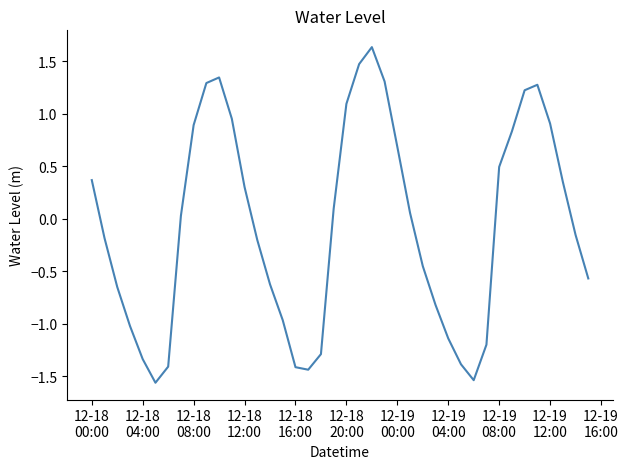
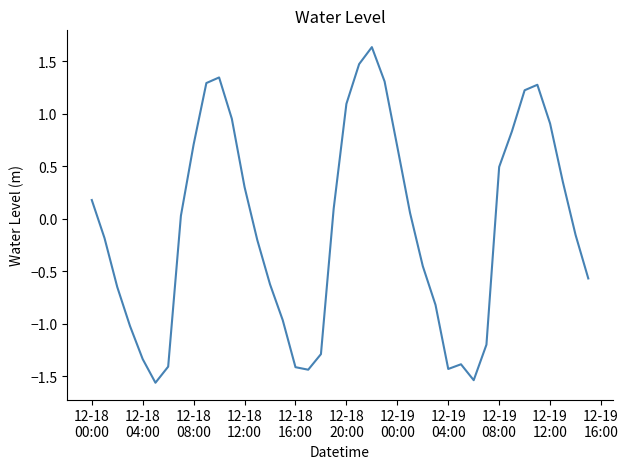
  {
-   "12-18 00:00": 0.37,
+   "12-18 00:00": 0.18,
    "12-18 04:00": -1.34,
-   "12-18 08:00": 0.89,
+   "12-18 08:00": 0.71,
    "12-18 12:00": 0.30,
    "12-18 16:00": -1.41,
    "12-18 20:00": 1.09,
    "12-19 00:00": 0.69,
-   "12-19 04:00": -1.14,
+   "12-19 04:00": -1.43,
    "12-19 08:00": 0.49,
    "12-19 12:00": 0.91
  }
